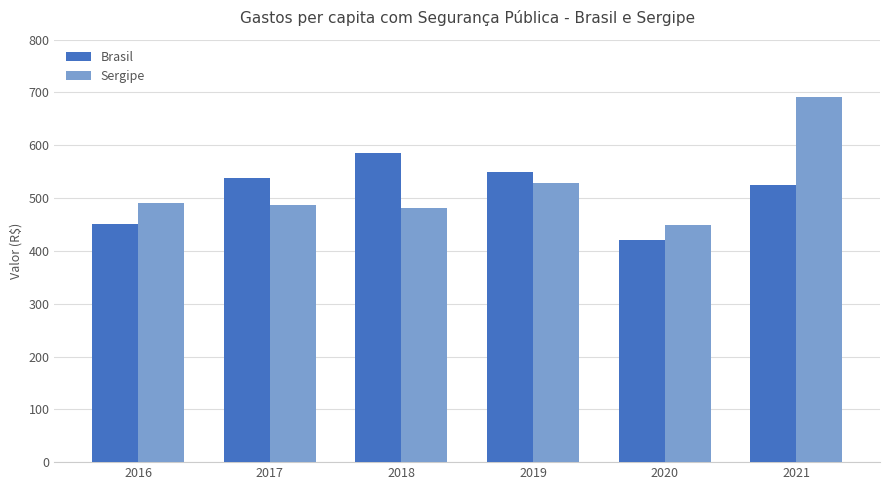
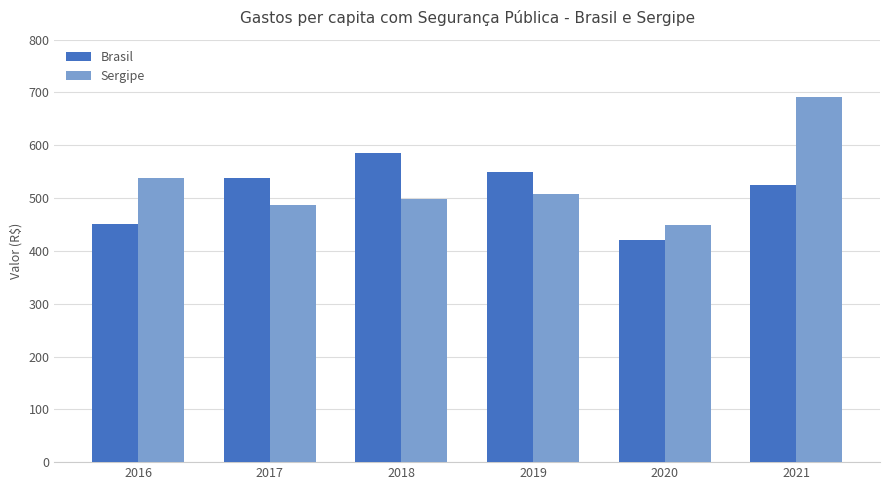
  {
    "Brasil": {
      "2016": 450,
      "2017": 540,
      "2018": 580,
      "2019": 550,
      "2020": 420,
      "2021": 520
    },
    "Sergipe": {
-     "2016": 490,
+     "2016": 540,
      "2017": 490,
-     "2018": 480,
-     "2019": 530,
+     "2018": 500,
+     "2019": 510,
      "2020": 450,
      "2021": 690
    }
  }
